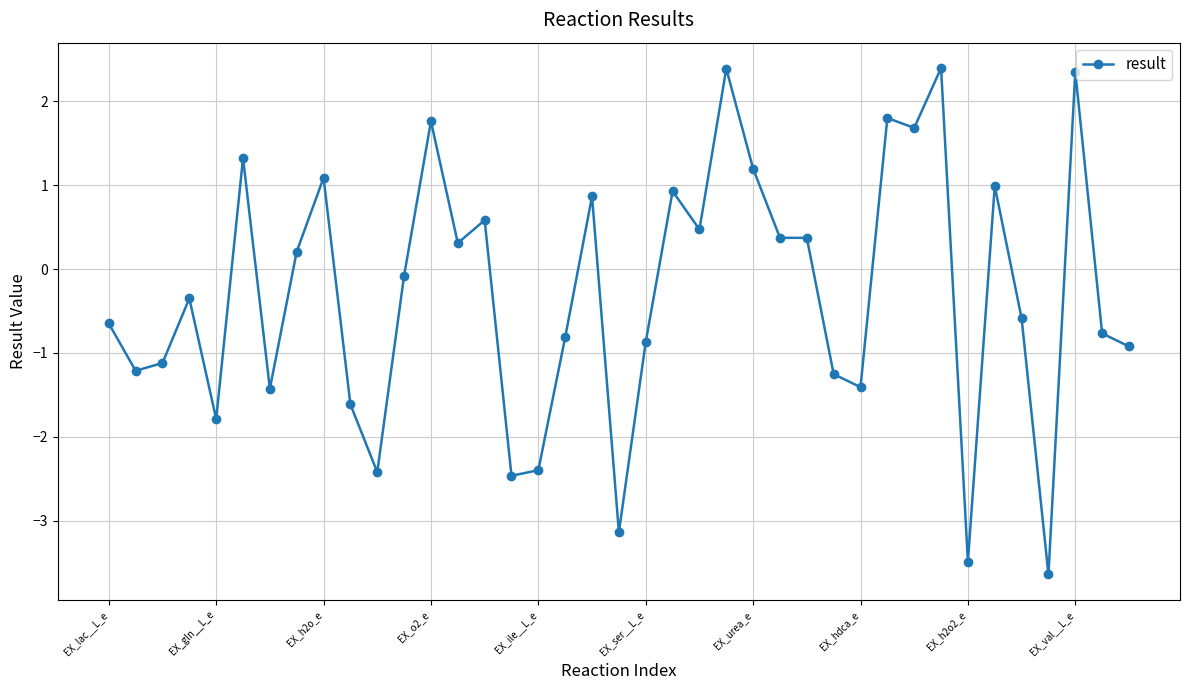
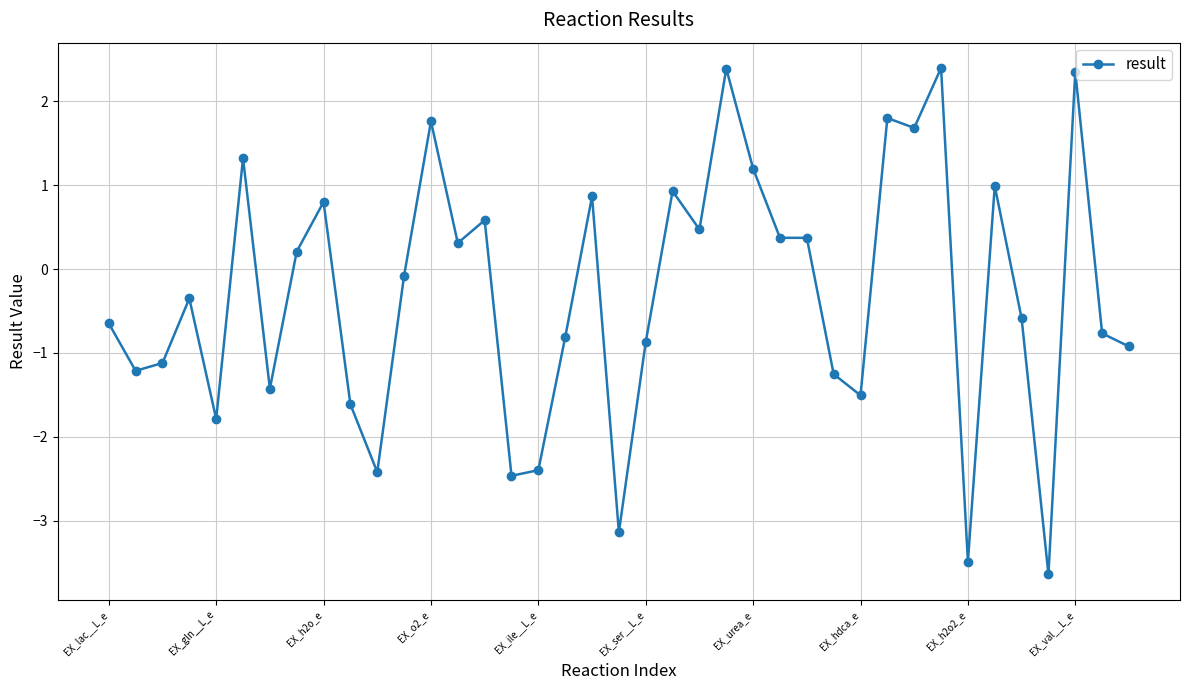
  {
    "EX_lac__L_e": -0.6,
    "EX_gln__L_e": -1.8,
-   "EX_h2o_e": 1.1,
+   "EX_h2o_e": 0.8,
    "EX_o2_e": 1.8,
    "EX_ile__L_e": -2.4,
    "EX_ser__L_e": -0.9,
    "EX_urea_e": 1.2,
-   "EX_hdca_e": -1.4,
+   "EX_hdca_e": -1.5,
    "EX_h2o2_e": -3.5,
    "EX_val__L_e": 2.4
  }
